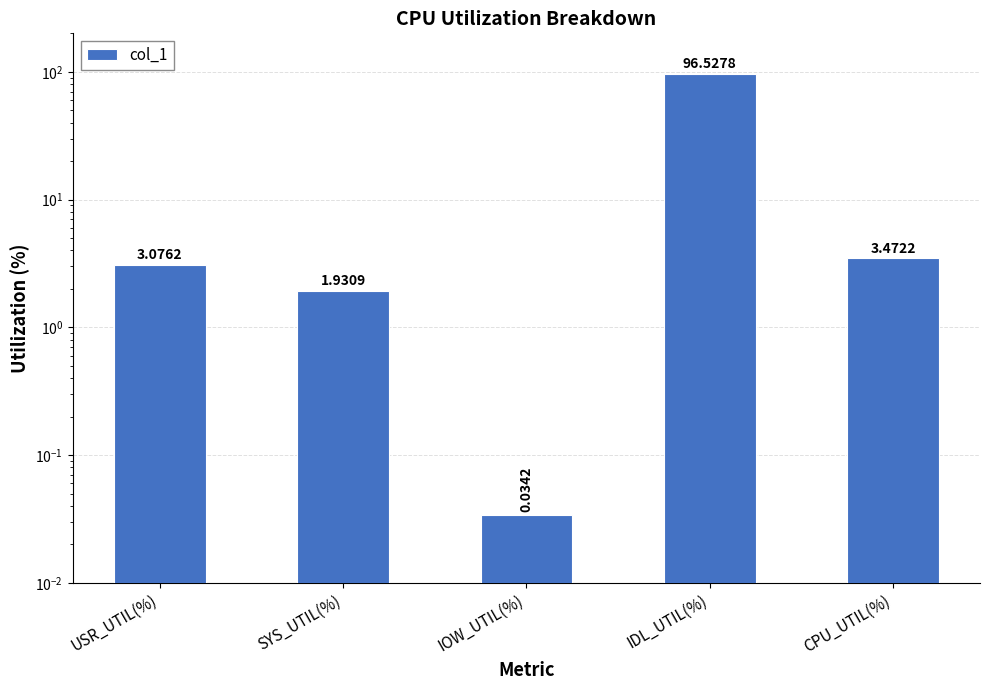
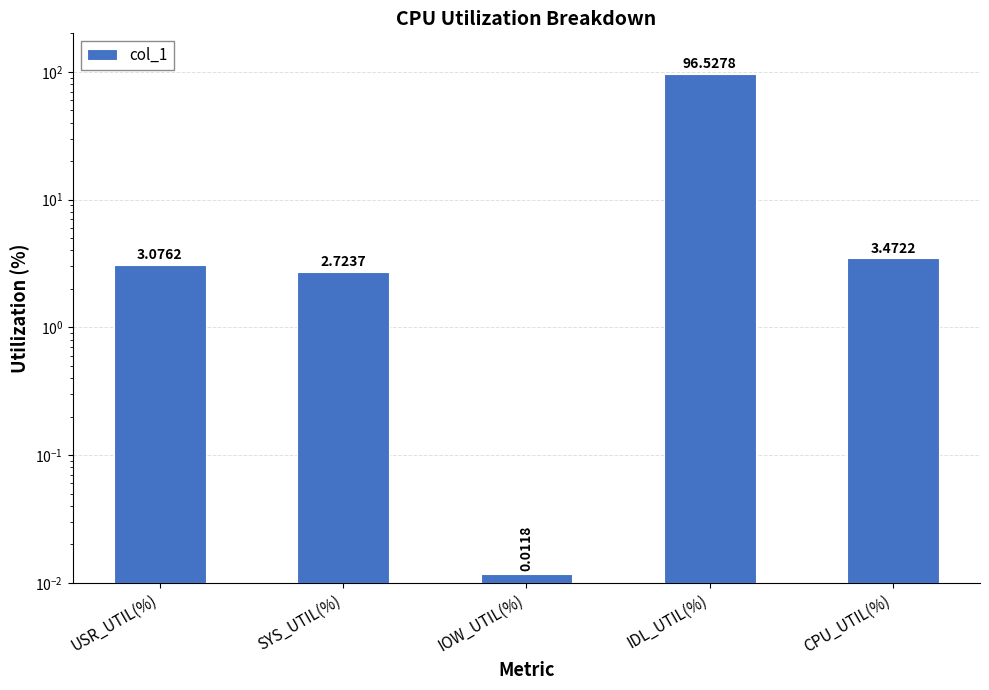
  {
    "USR_UTIL(%)": 3.0762,
-   "SYS_UTIL(%)": 1.9309,
-   "IOW_UTIL(%)": 0.0342,
+   "SYS_UTIL(%)": 2.7237,
+   "IOW_UTIL(%)": 0.0118,
    "IDL_UTIL(%)": 96.5278,
    "CPU_UTIL(%)": 3.4722
  }
